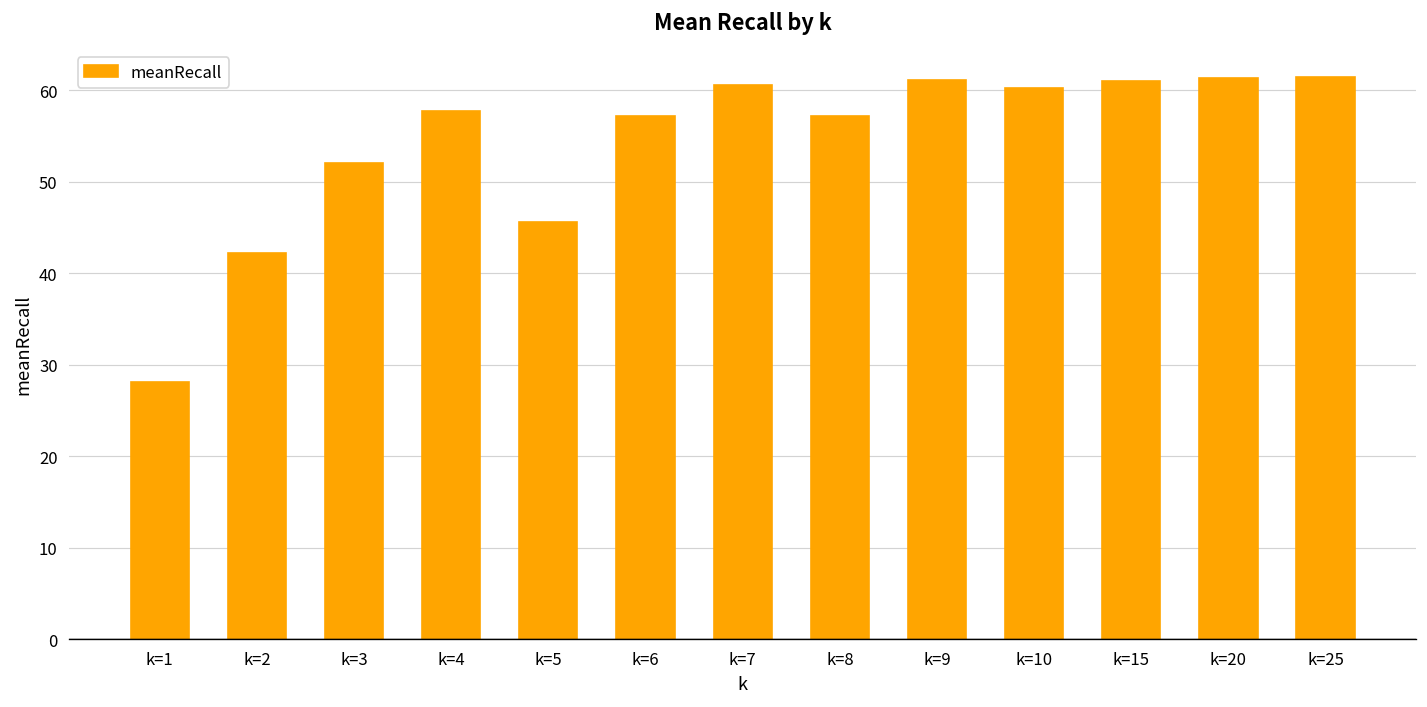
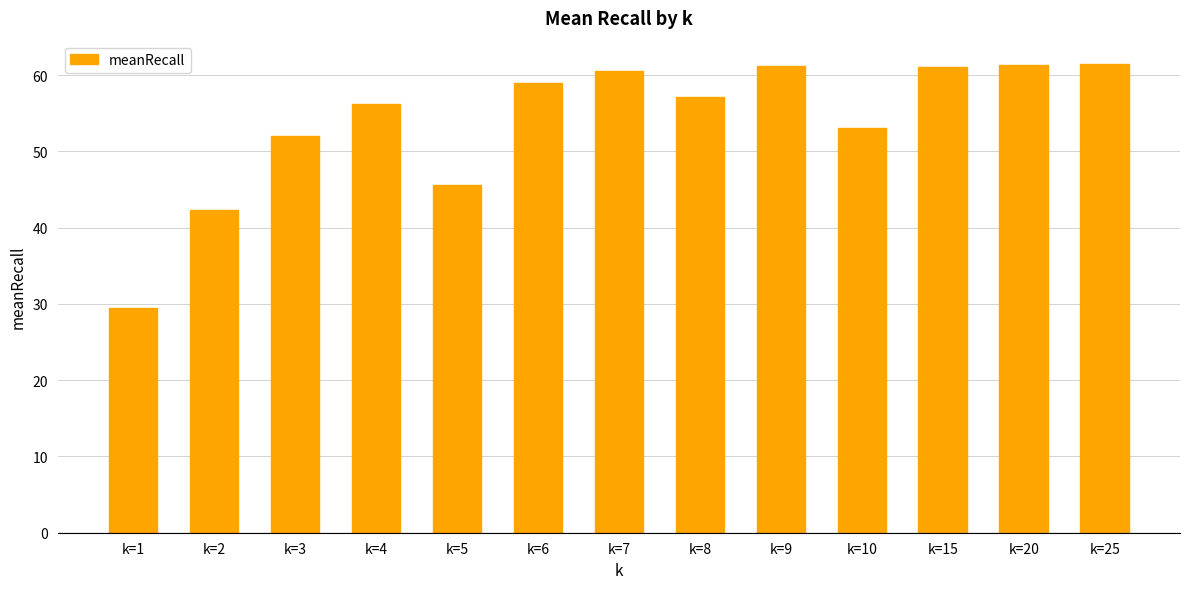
  {
-   "k=1": 28,
+   "k=1": 29,
    "k=2": 42,
    "k=3": 52,
-   "k=4": 58,
+   "k=4": 56,
    "k=5": 46,
-   "k=6": 57,
+   "k=6": 59,
    "k=7": 61,
    "k=8": 57,
    "k=9": 61,
-   "k=10": 60,
+   "k=10": 53,
    "k=15": 61,
    "k=20": 61,
    "k=25": 61
  }
